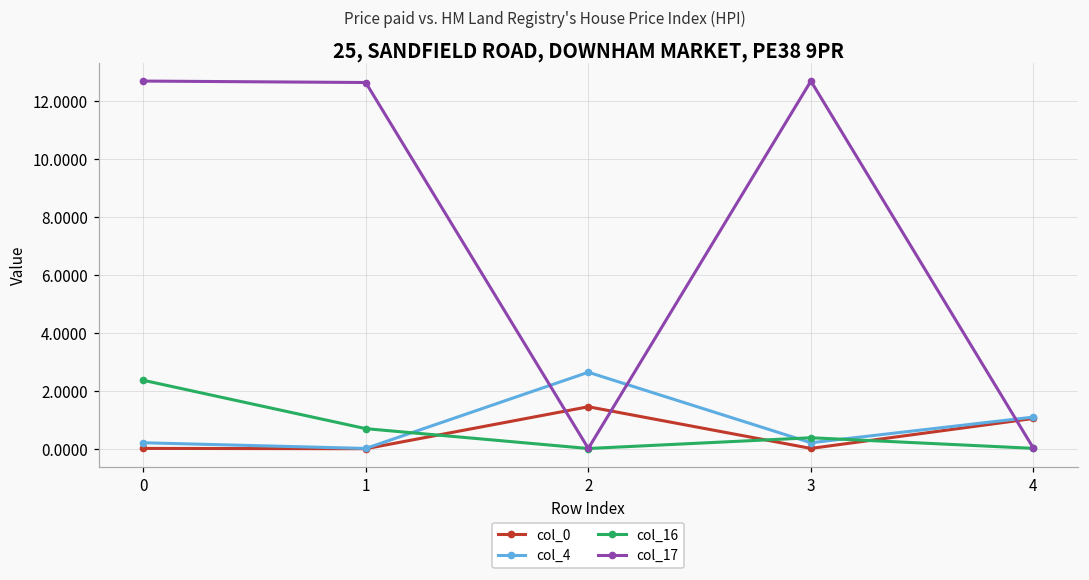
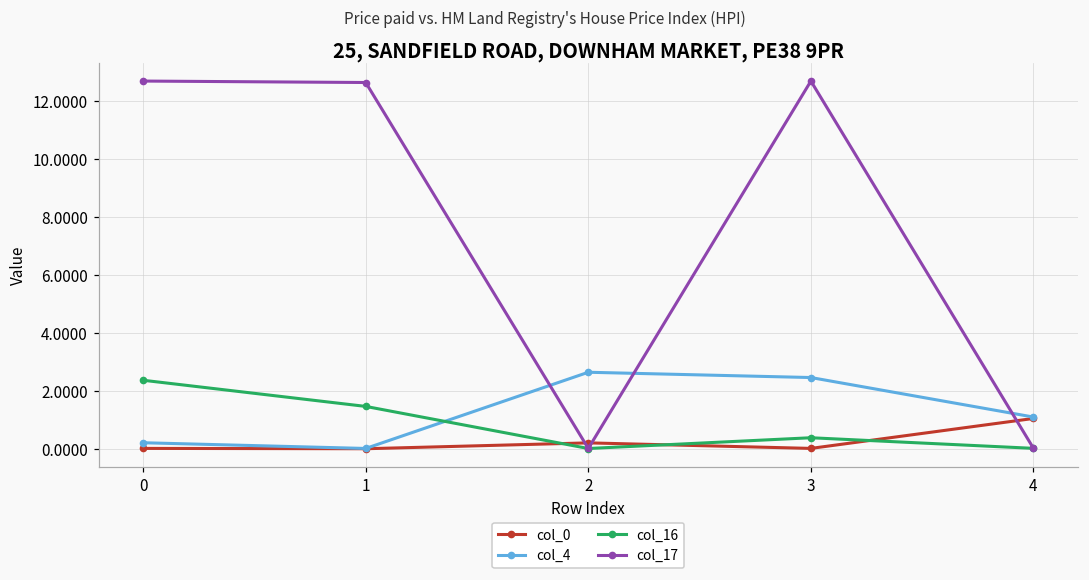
  {
    "col_0": {
      "0": 0.0,
-     "2": 1.5,
+     "2": 0.2,
      "3": 0.0
    },
    "col_4": {
      "0": 0.2,
      "2": 2.6,
-     "3": 0.2
+     "3": 2.5
    },
    "col_16": {
      "0": 2.4,
-     "1": 0.7,
+     "1": 1.5,
      "3": 0.4
    },
    "col_17": {
      "0": 12.7,
      "1": 12.6,
      "3": 12.7
    }
  }
